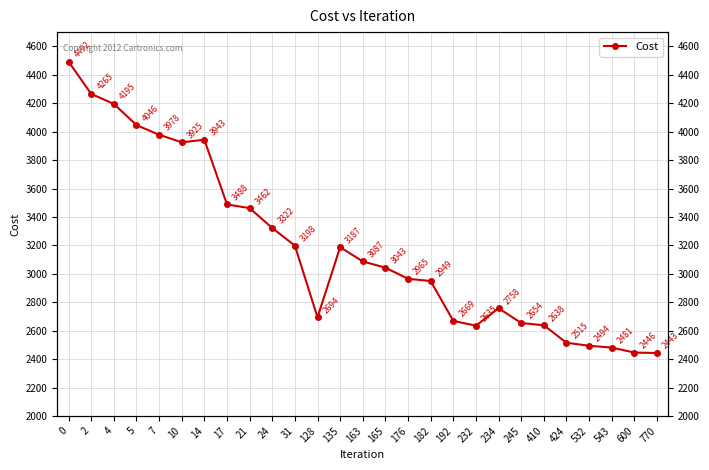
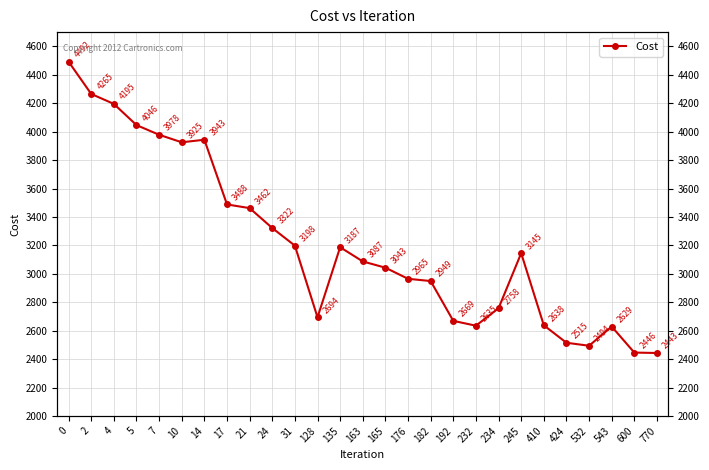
  {
    "2": 4265,
    "4": 4195,
    "5": 4046,
    "7": 3978,
    "14": 3943,
    "17": 3488,
    "21": 3462,
    "24": 3322,
    "31": 3198,
    "128": 2694,
    "135": 3187,
    "163": 3087,
    "165": 3043,
    "176": 2965,
    "182": 2949,
    "192": 2669,
    "234": 2758,
-   "245": 2654,
+   "245": 3145,
    "410": 2638,
    "424": 2515,
    "532": 2494,
-   "543": 2481,
+   "543": 2629,
    "600": 2446,
    "770": 2443
  }
